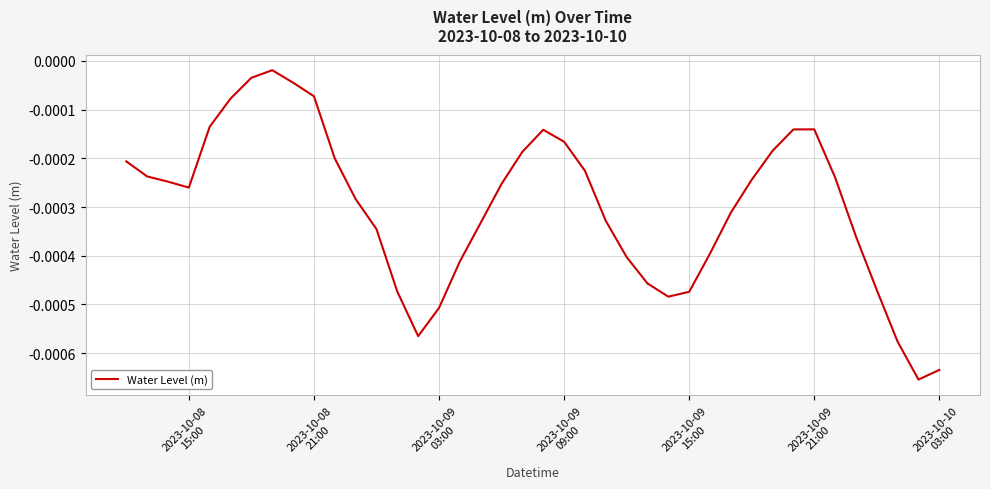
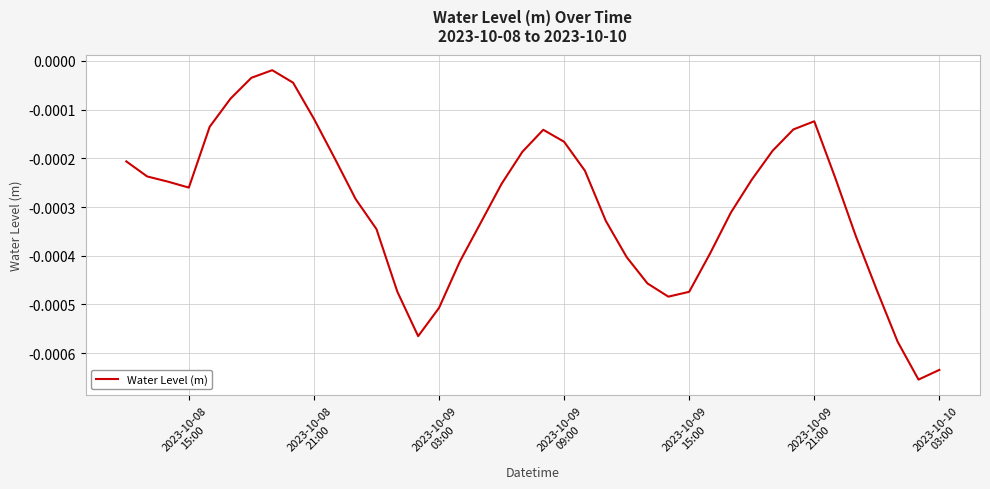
  {
    "2023-10-08 15:00": -0.00026,
-   "2023-10-08 21:00": -0.00007,
+   "2023-10-08 21:00": -0.00012,
    "2023-10-09 03:00": -0.00051,
    "2023-10-09 09:00": -0.00017,
    "2023-10-09 15:00": -0.00047,
-   "2023-10-09 21:00": -0.00014,
+   "2023-10-09 21:00": -0.00012,
    "2023-10-10 03:00": -0.00063
  }
